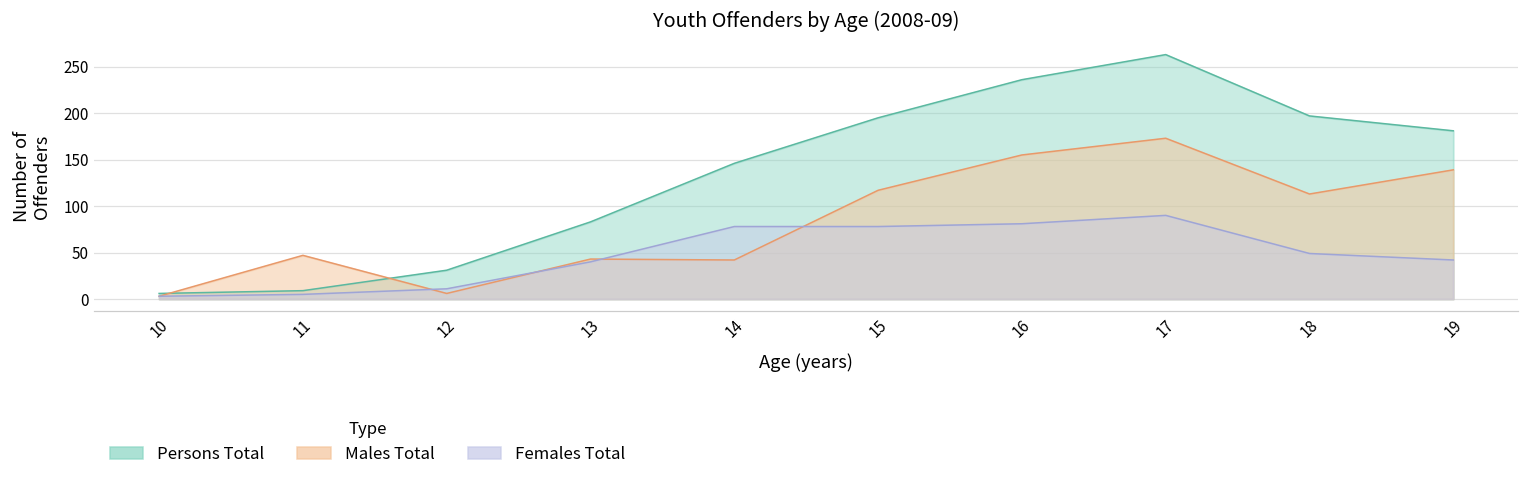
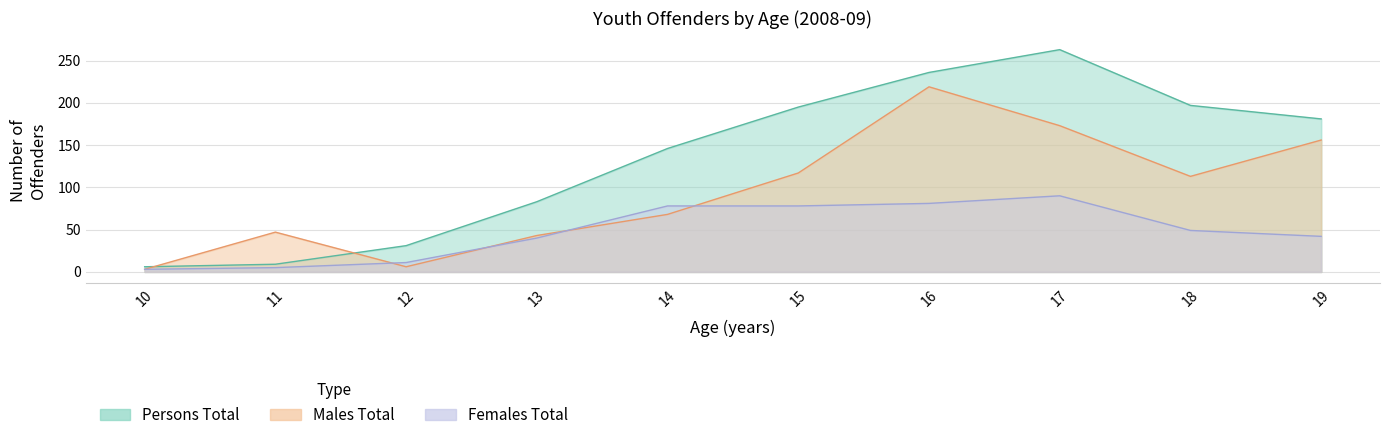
  {
    "Males Total": {
      "11": 50,
      "12": 10,
-     "14": 40,
+     "14": 70,
      "15": 120,
-     "16": 160,
+     "16": 220,
      "17": 170,
      "18": 110,
-     "19": 140
+     "19": 160
    }
  }
